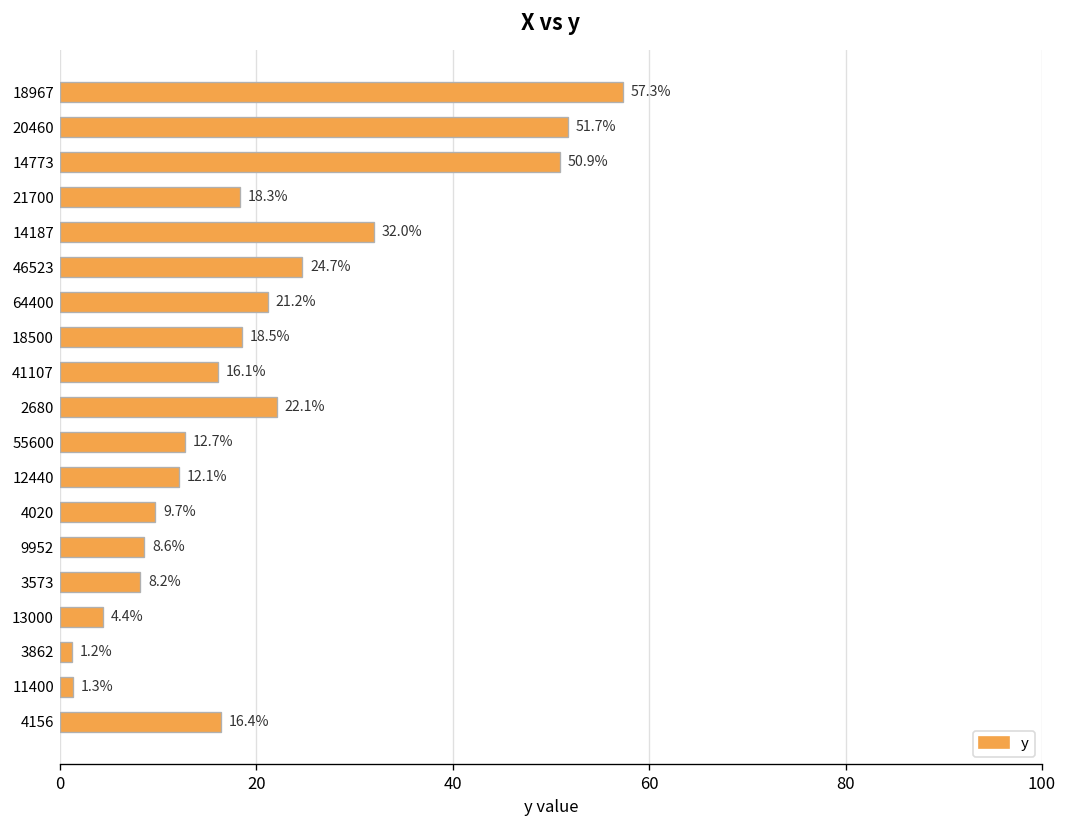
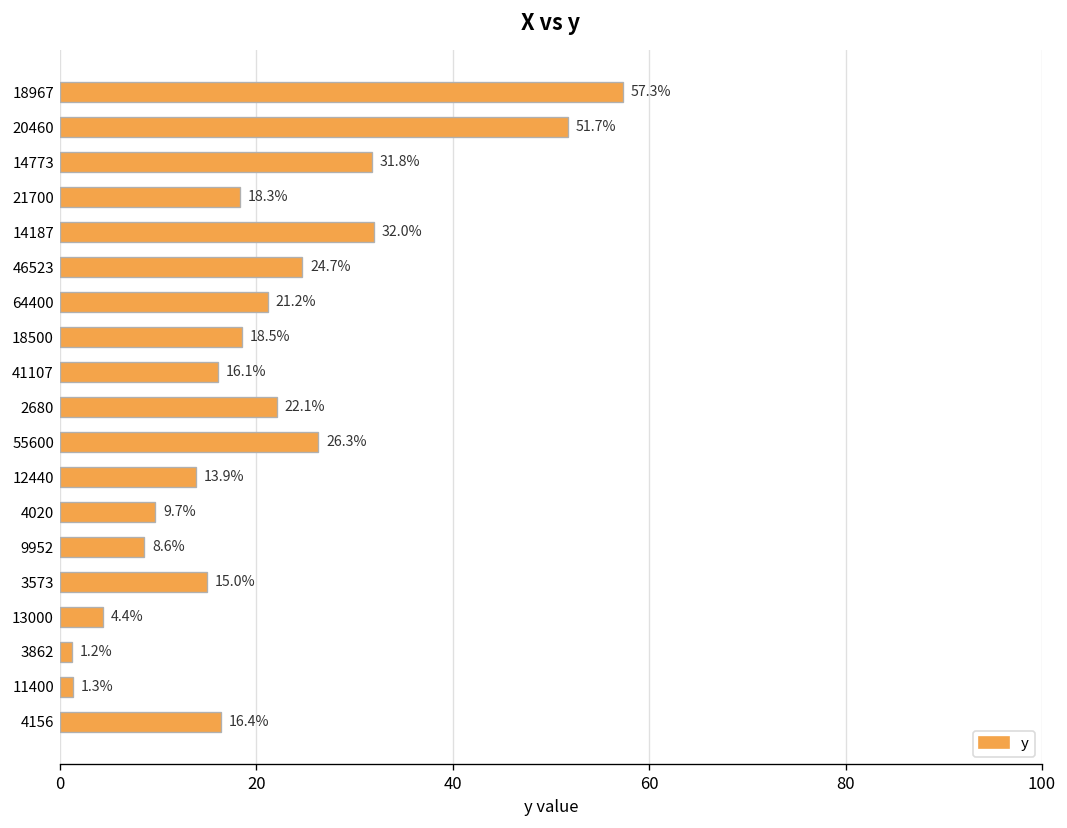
  {
    "18967": "57.3%",
    "20460": "51.7%",
-   "14773": "50.9%",
+   "14773": "31.8%",
    "21700": "18.3%",
    "14187": "32.0%",
    "46523": "24.7%",
    "64400": "21.2%",
    "18500": "18.5%",
    "41107": "16.1%",
    "2680": "22.1%",
-   "55600": "12.7%",
-   "12440": "12.1%",
+   "55600": "26.3%",
+   "12440": "13.9%",
    "4020": "9.7%",
    "9952": "8.6%",
-   "3573": "8.2%",
+   "3573": "15.0%",
    "13000": "4.4%",
    "3862": "1.2%",
    "11400": "1.3%",
    "4156": "16.4%"
  }
